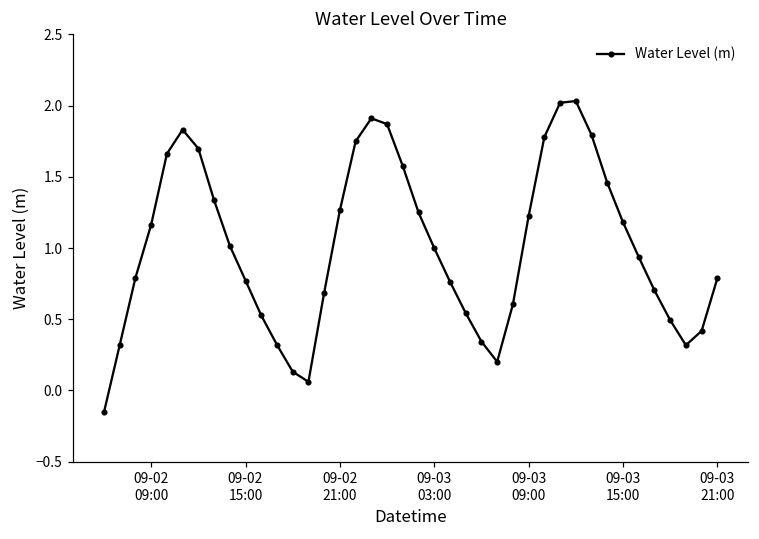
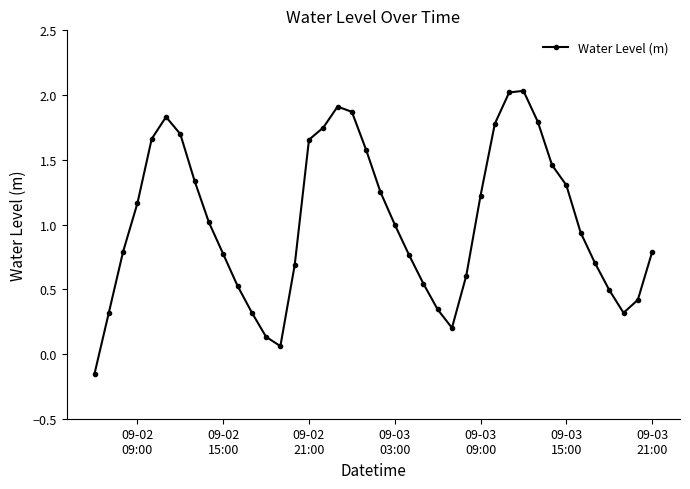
  {
    "09-02 09:00": 1.16,
    "09-02 15:00": 0.77,
-   "09-02 21:00": 1.27,
+   "09-02 21:00": 1.66,
    "09-03 03:00": 1.00,
    "09-03 09:00": 1.22,
-   "09-03 15:00": 1.18,
+   "09-03 15:00": 1.30,
    "09-03 21:00": 0.79
  }
